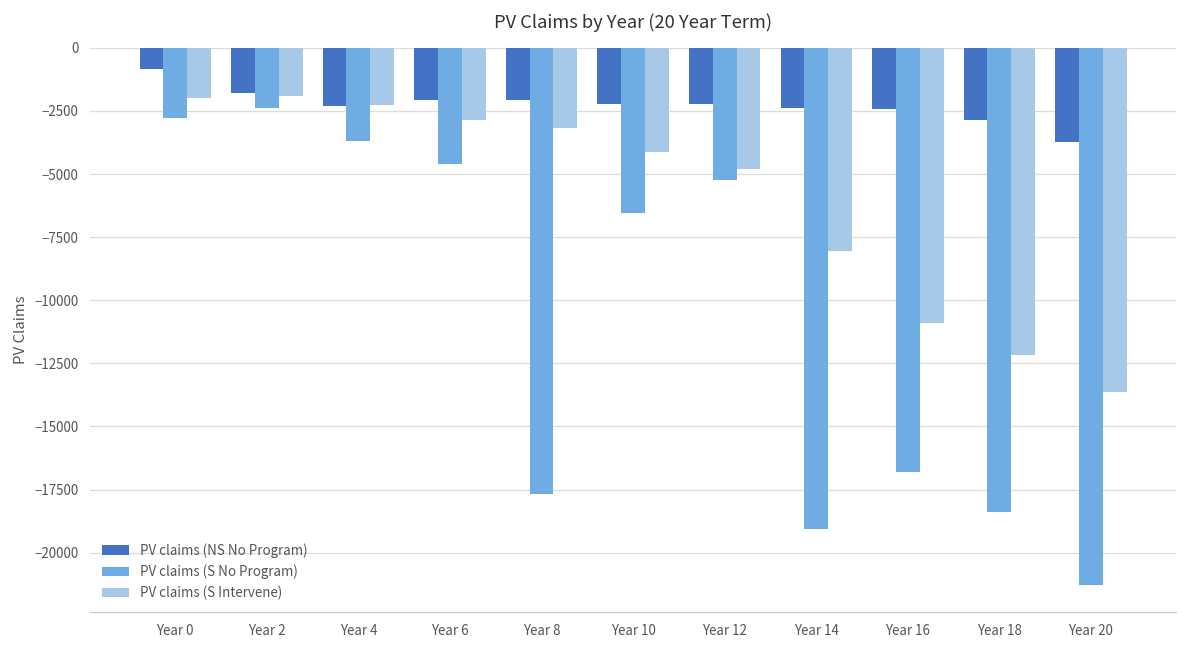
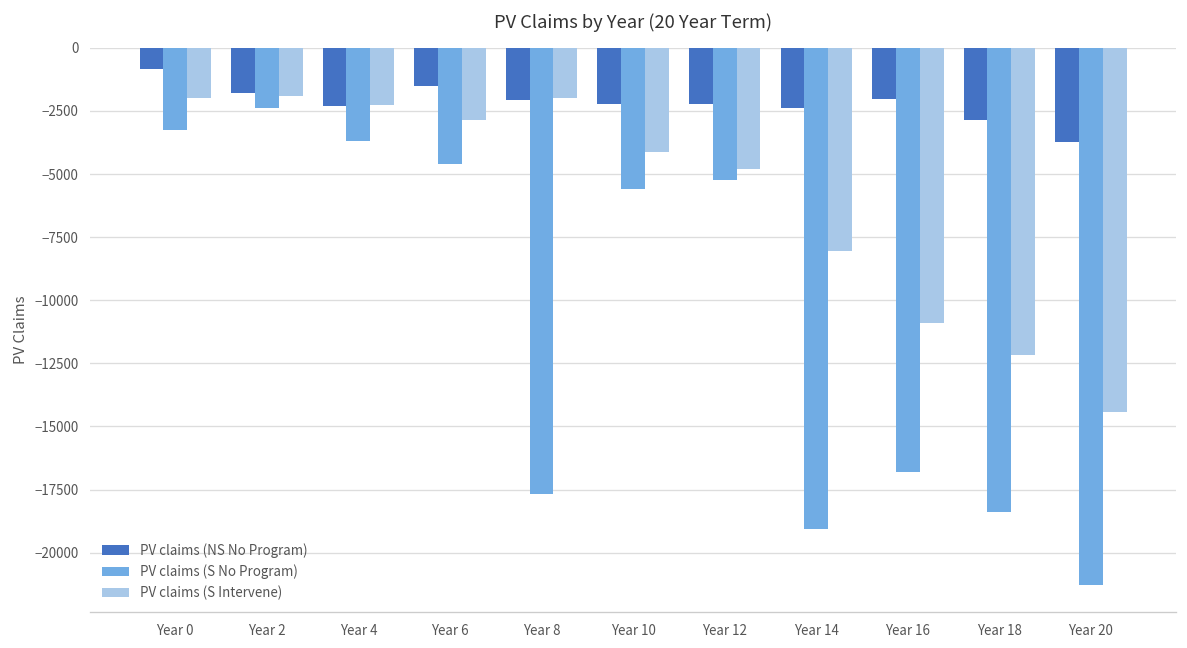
  {
    "PV claims (NS No Program)": {
      "Year 0": -900,
      "Year 2": -1800,
      "Year 4": -2300,
-     "Year 6": -2100,
+     "Year 6": -1500,
      "Year 8": -2100,
      "Year 10": -2200,
      "Year 12": -2200,
      "Year 14": -2400,
-     "Year 16": -2400,
+     "Year 16": -2000,
      "Year 18": -2900,
      "Year 20": -3700
    },
    "PV claims (S No Program)": {
-     "Year 0": -2800,
+     "Year 0": -3200,
      "Year 2": -2400,
      "Year 4": -3700,
      "Year 6": -4600,
      "Year 8": -17700,
-     "Year 10": -6500,
+     "Year 10": -5600,
      "Year 12": -5200,
      "Year 14": -19100,
      "Year 16": -16800,
      "Year 18": -18400,
      "Year 20": -21300
    },
    "PV claims (S Intervene)": {
      "Year 0": -2000,
      "Year 2": -1900,
      "Year 4": -2300,
      "Year 6": -2900,
-     "Year 8": -3200,
+     "Year 8": -2000,
      "Year 10": -4100,
      "Year 12": -4800,
      "Year 14": -8000,
      "Year 16": -10900,
      "Year 18": -12200,
-     "Year 20": -13600
+     "Year 20": -14400
    }
  }
